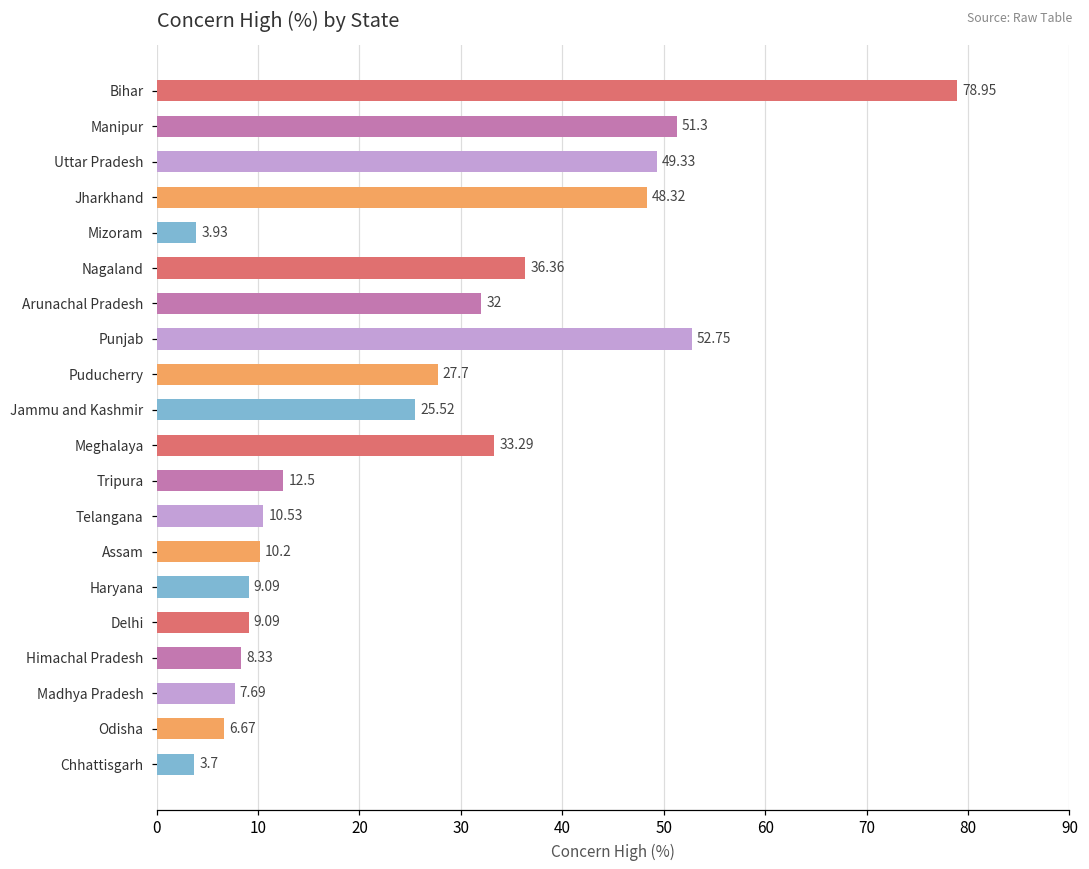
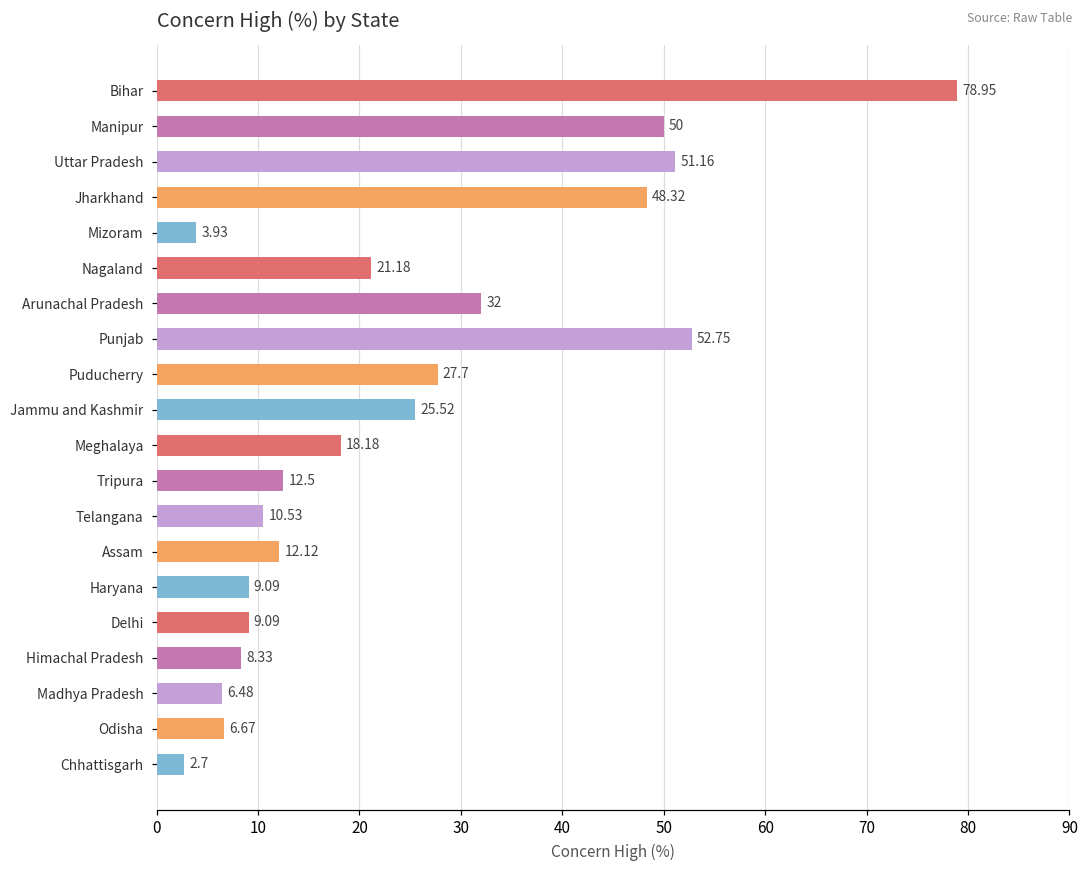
  {
    "Bihar": 78.95,
-   "Manipur": 51.3,
-   "Uttar Pradesh": 49.33,
+   "Manipur": 50,
+   "Uttar Pradesh": 51.16,
    "Jharkhand": 48.32,
    "Mizoram": 3.93,
-   "Nagaland": 36.36,
+   "Nagaland": 21.18,
    "Arunachal Pradesh": 32,
    "Punjab": 52.75,
    "Puducherry": 27.7,
    "Jammu and Kashmir": 25.52,
-   "Meghalaya": 33.29,
+   "Meghalaya": 18.18,
    "Tripura": 12.5,
    "Telangana": 10.53,
-   "Assam": 10.2,
+   "Assam": 12.12,
    "Haryana": 9.09,
    "Delhi": 9.09,
    "Himachal Pradesh": 8.33,
-   "Madhya Pradesh": 7.69,
+   "Madhya Pradesh": 6.48,
    "Odisha": 6.67,
-   "Chhattisgarh": 3.7
+   "Chhattisgarh": 2.7
  }
